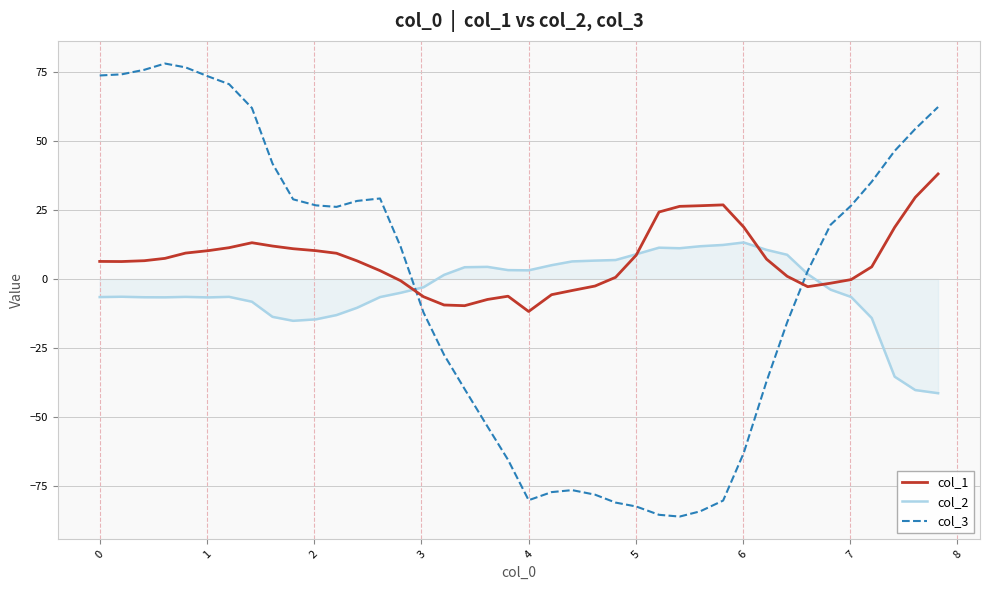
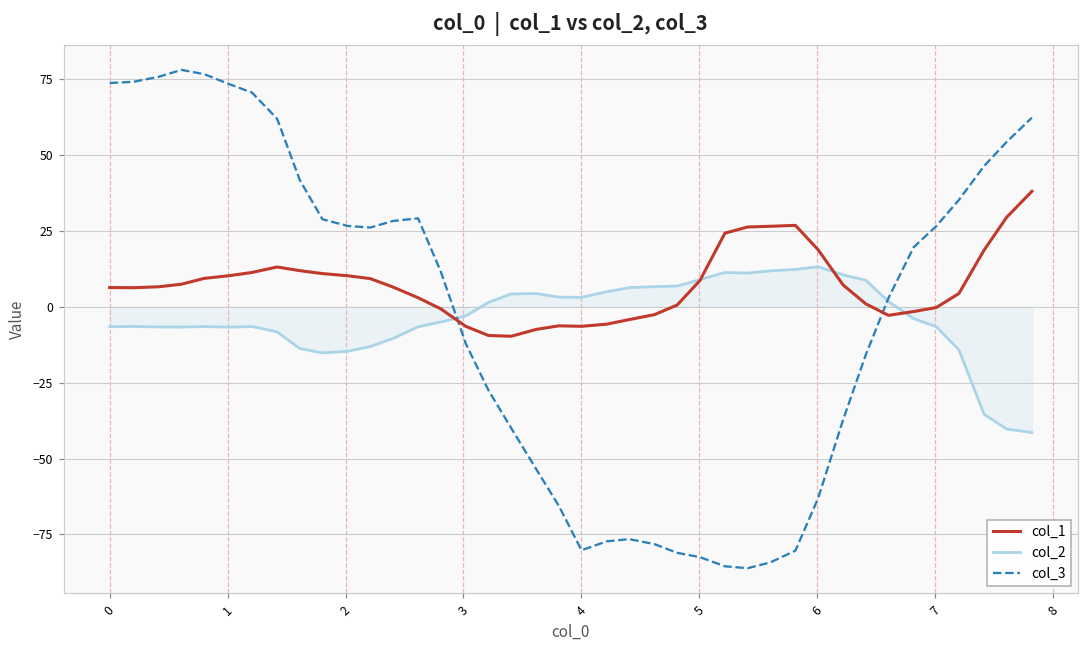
  {
    "col_1": {
      "0": 6,
-     "4": -12
+     "4": -6
    },
    "col_3": {
      "0": 74,
      "4": -80
    }
  }
